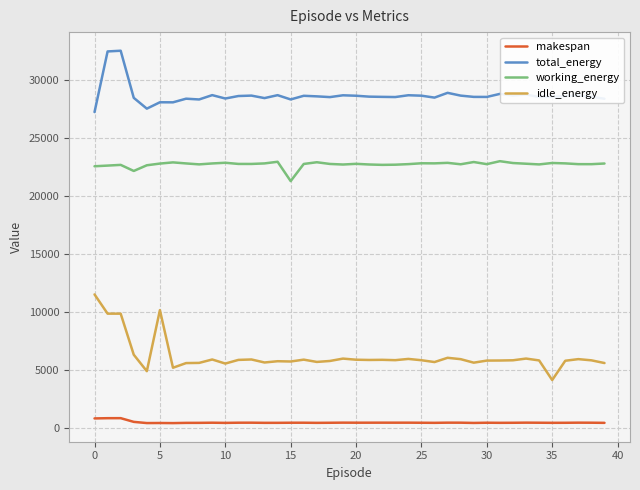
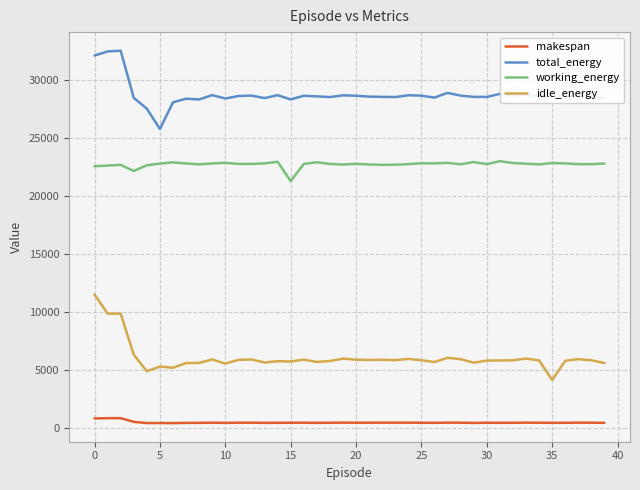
  {
    "makespan": {
      "0": 800,
      "5": 400,
      "10": 400,
      "15": 400,
      "20": 400,
      "25": 400,
      "30": 400,
      "35": 400
    },
    "total_energy": {
-     "0": 27300,
-     "5": 28100,
+     "0": 32100,
+     "5": 25800,
      "10": 28400,
      "15": 28400,
      "20": 28700,
      "25": 28700,
      "30": 28600
    },
    "working_energy": {
      "0": 22600,
      "5": 22800,
      "10": 22900,
      "15": 21300,
      "20": 22800,
      "25": 22800,
      "30": 22800,
      "35": 22900
    },
    "idle_energy": {
      "0": 11500,
-     "5": 10200,
+     "5": 5300,
      "10": 5500,
      "15": 5700,
      "20": 5900,
      "25": 5800,
      "30": 5800,
      "35": 4100
    }
  }
